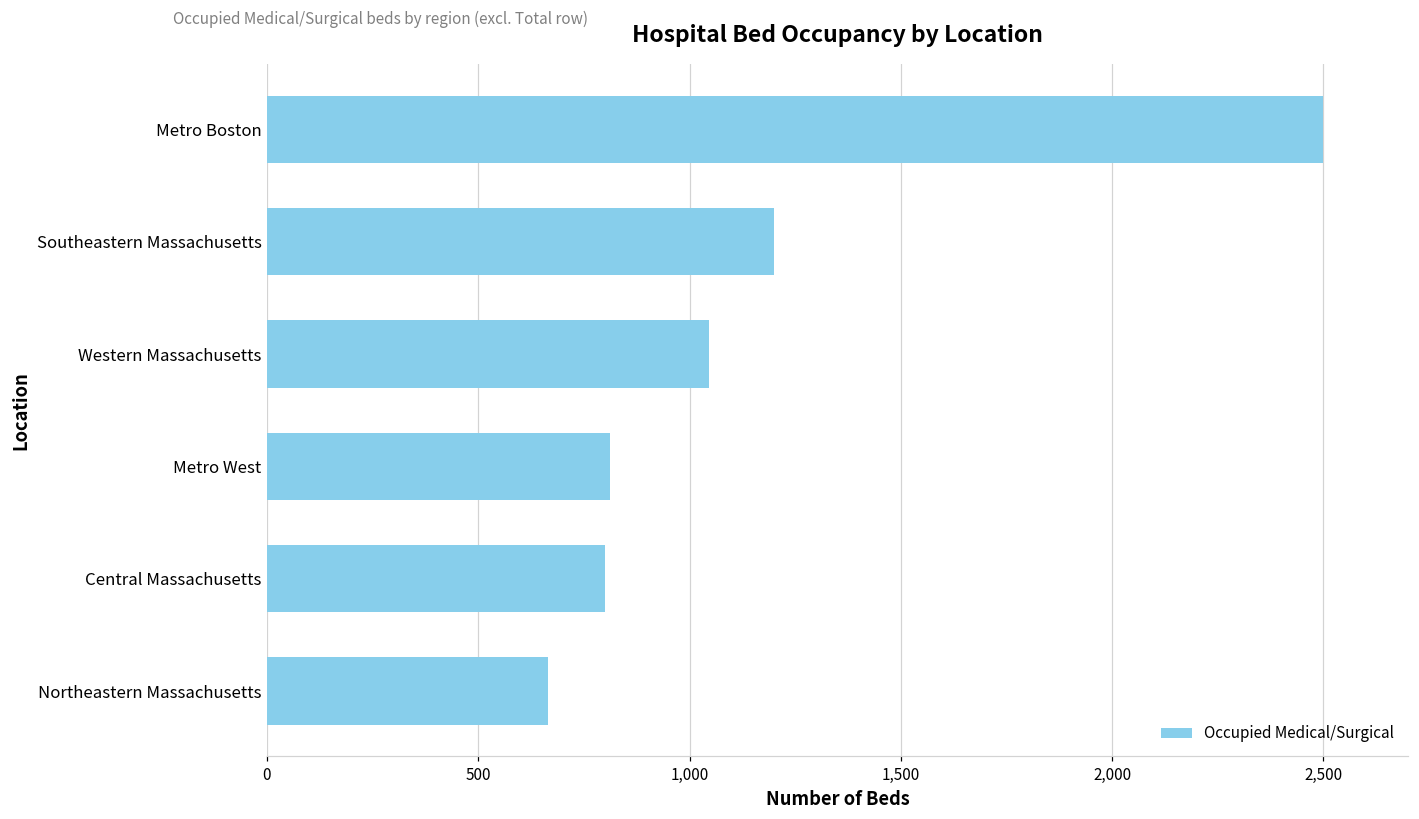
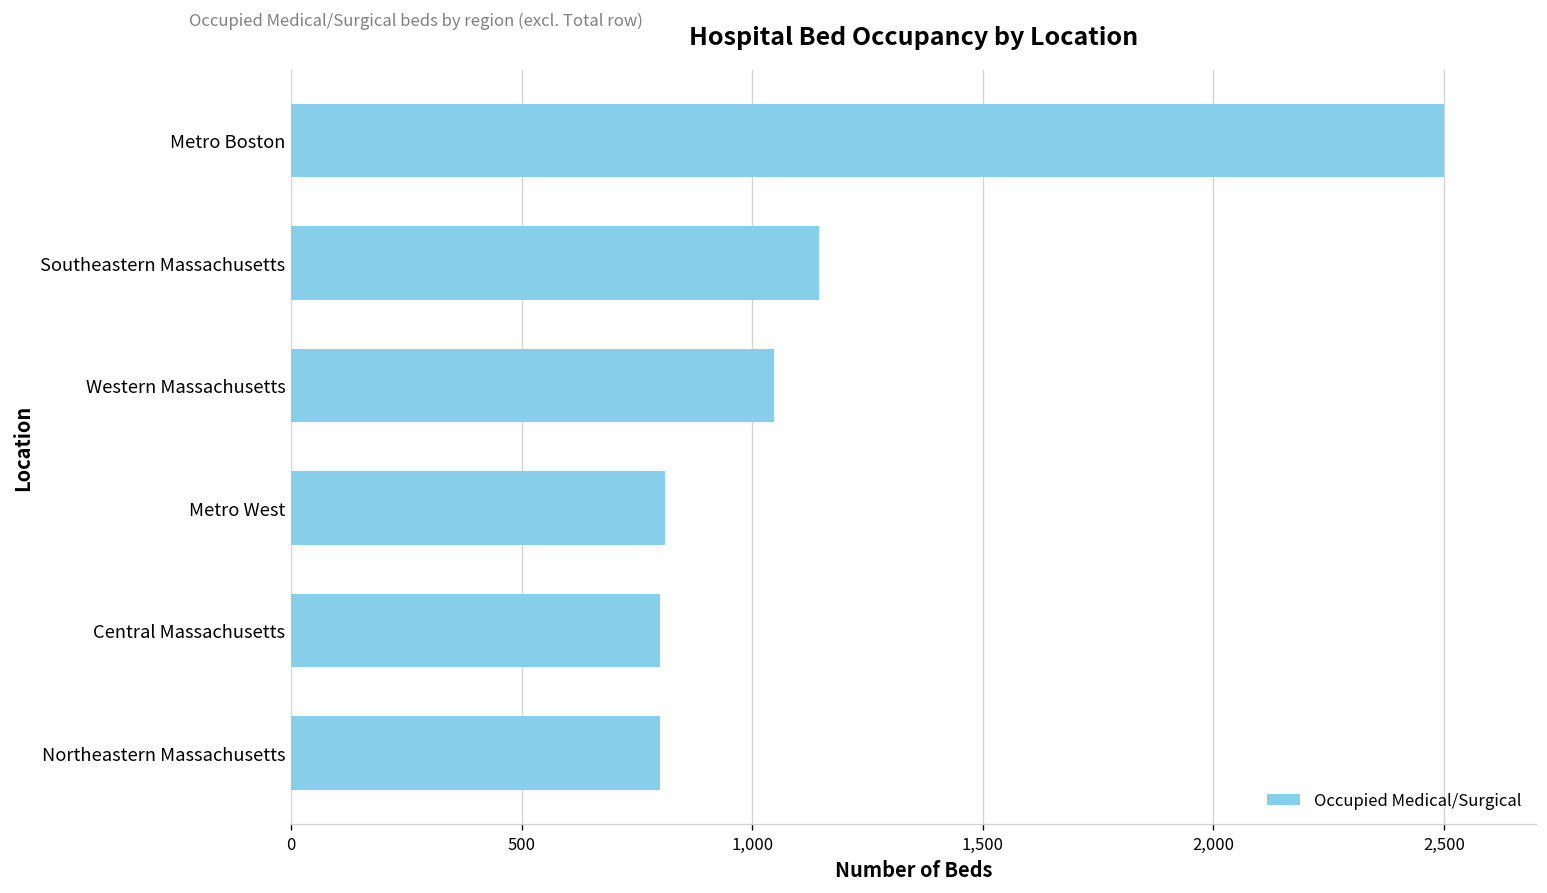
  {
    "Metro Boston": "2,500",
-   "Southeastern Massachusetts": "1,200",
+   "Southeastern Massachusetts": "1,140",
    "Western Massachusetts": "1,050",
    "Metro West": "810",
    "Central Massachusetts": "800",
-   "Northeastern Massachusetts": "670"
+   "Northeastern Massachusetts": "800"
  }
